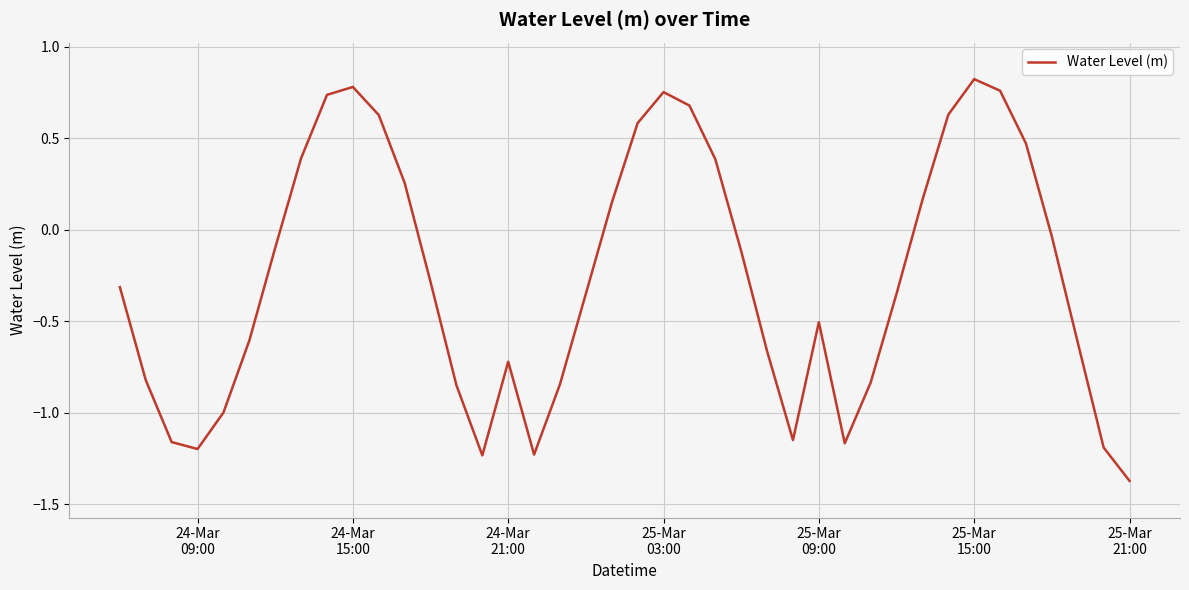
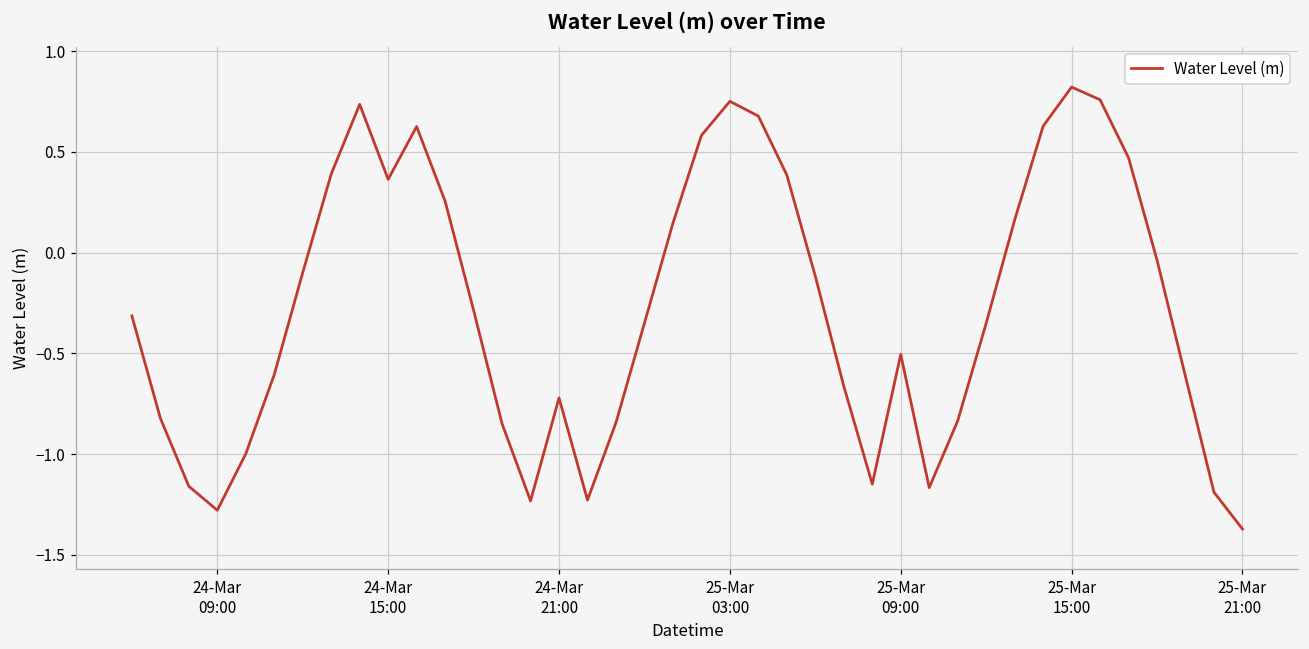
  {
-   "24-Mar 09:00": -1.20,
-   "24-Mar 15:00": 0.78,
+   "24-Mar 09:00": -1.28,
+   "24-Mar 15:00": 0.36,
    "24-Mar 21:00": -0.72,
    "25-Mar 03:00": 0.75,
    "25-Mar 09:00": -0.50,
    "25-Mar 15:00": 0.82,
    "25-Mar 21:00": -1.37
  }
